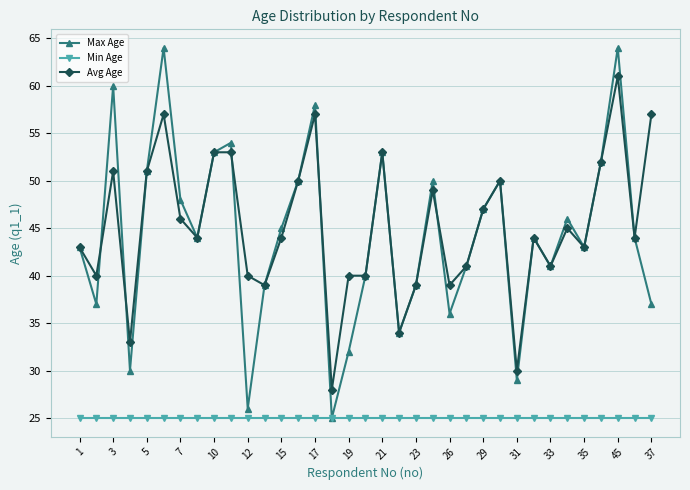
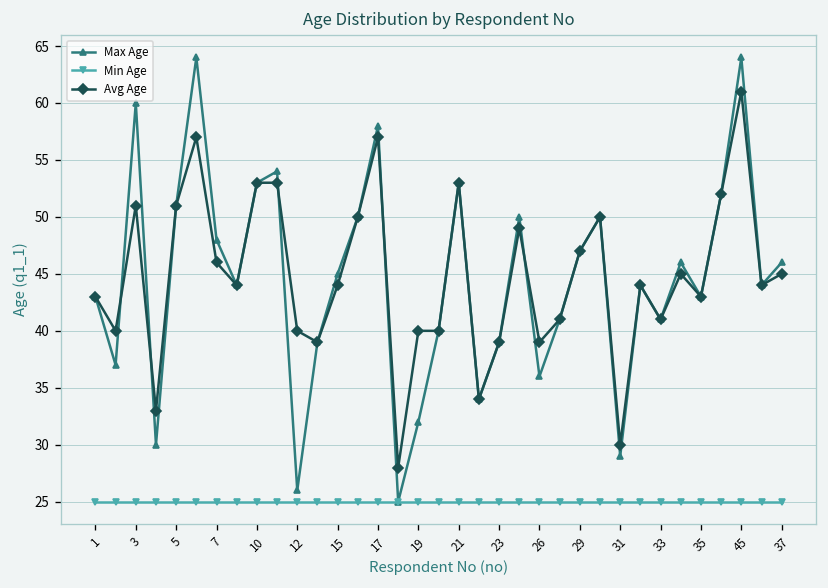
  {
    "Max Age": {
      "12": 26,
      "26": 36,
      "45": 64,
-     "37": 37
+     "37": 46
    },
    "Min Age": {
      "10": 25,
      "12": 25,
      "26": 25,
      "35": 25,
      "45": 25,
      "37": 25
    },
    "Avg Age": {
      "12": 40,
      "26": 39,
      "45": 61,
-     "37": 57
+     "37": 45
    }
  }
